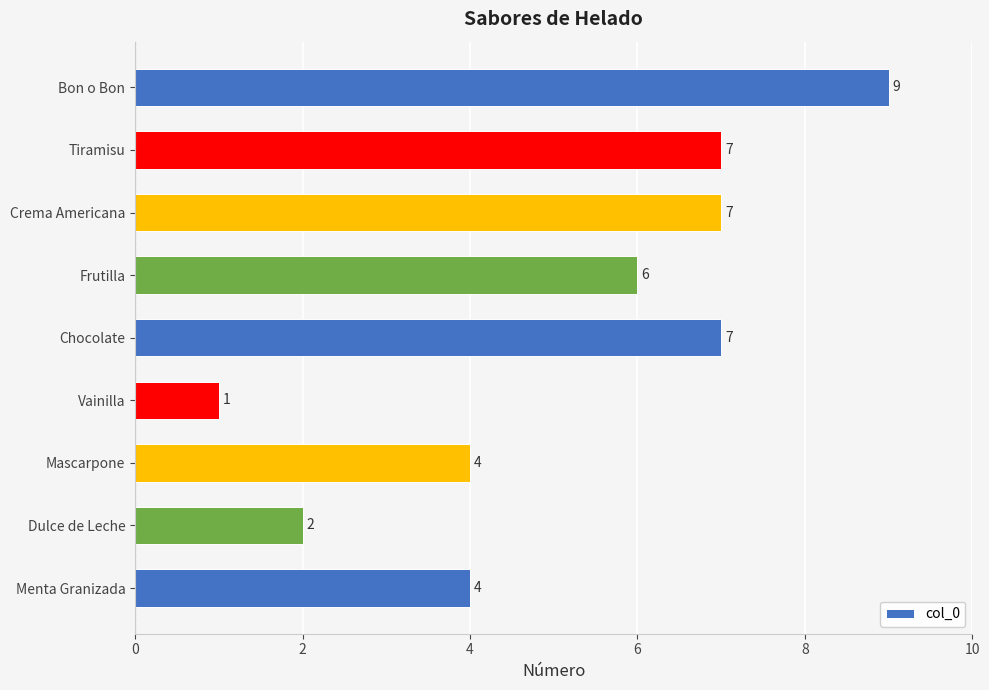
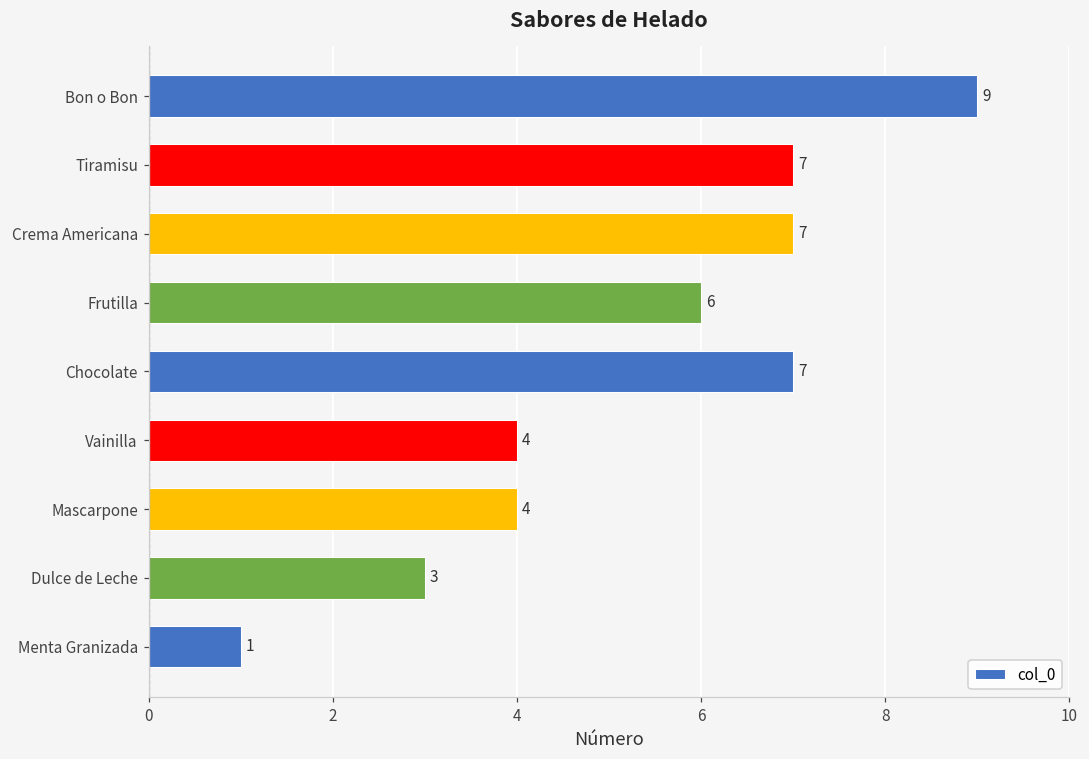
  {
    "Bon o Bon": 9,
    "Tiramisu": 7,
    "Crema Americana": 7,
    "Frutilla": 6,
    "Chocolate": 7,
-   "Vainilla": 1,
+   "Vainilla": 4,
    "Mascarpone": 4,
-   "Dulce de Leche": 2,
-   "Menta Granizada": 4
+   "Dulce de Leche": 3,
+   "Menta Granizada": 1
  }
